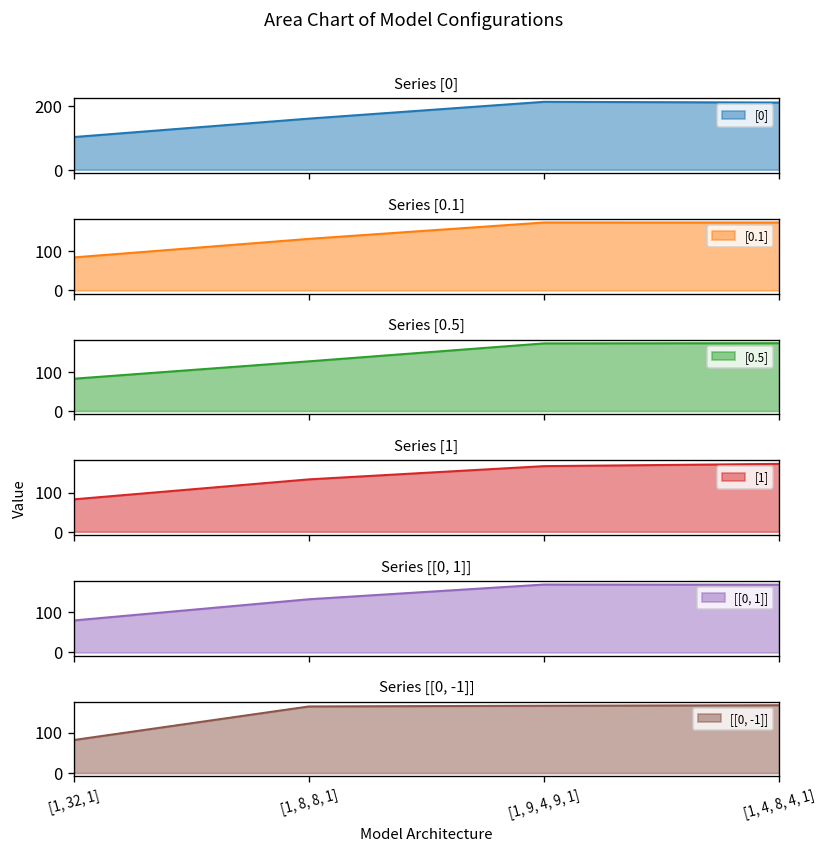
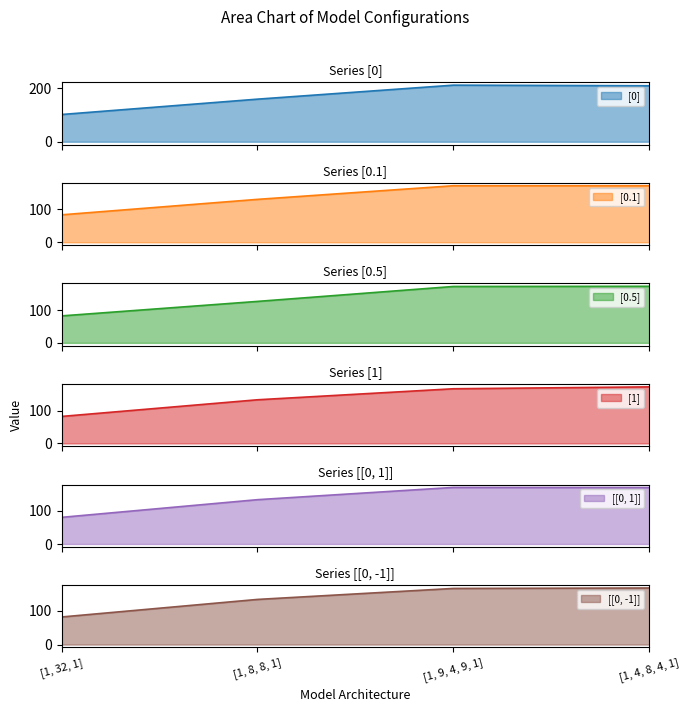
  {
    "Series [[0, -1]]": {
      "[1, 32, 1]": 80,
-     "[1, 8, 8, 1]": 160,
+     "[1, 8, 8, 1]": 130,
      "[1, 9, 4, 9, 1]": 170,
      "[1, 4, 8, 4, 1]": 170
    }
  }
